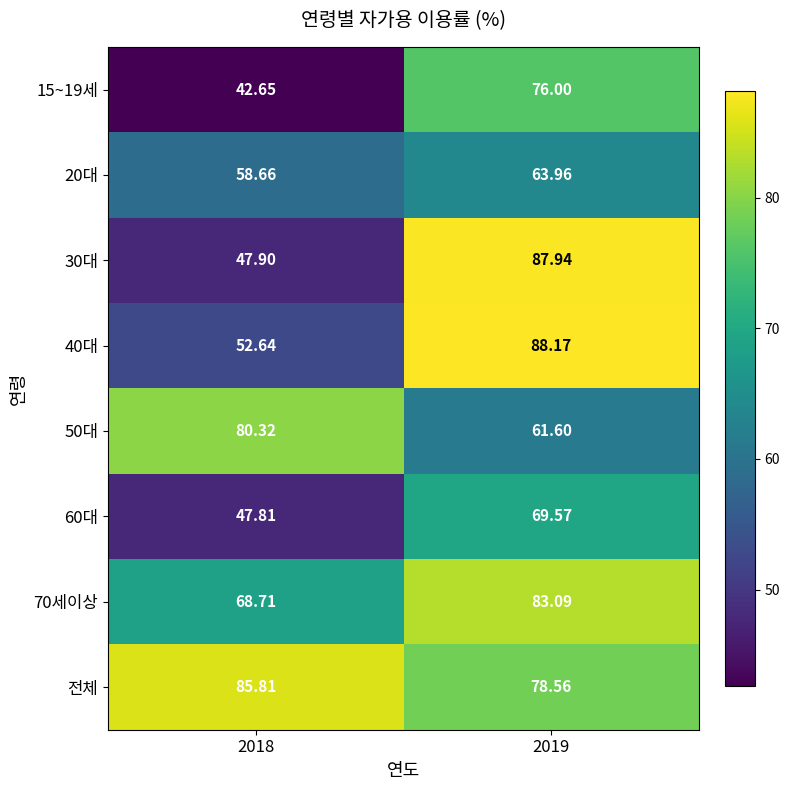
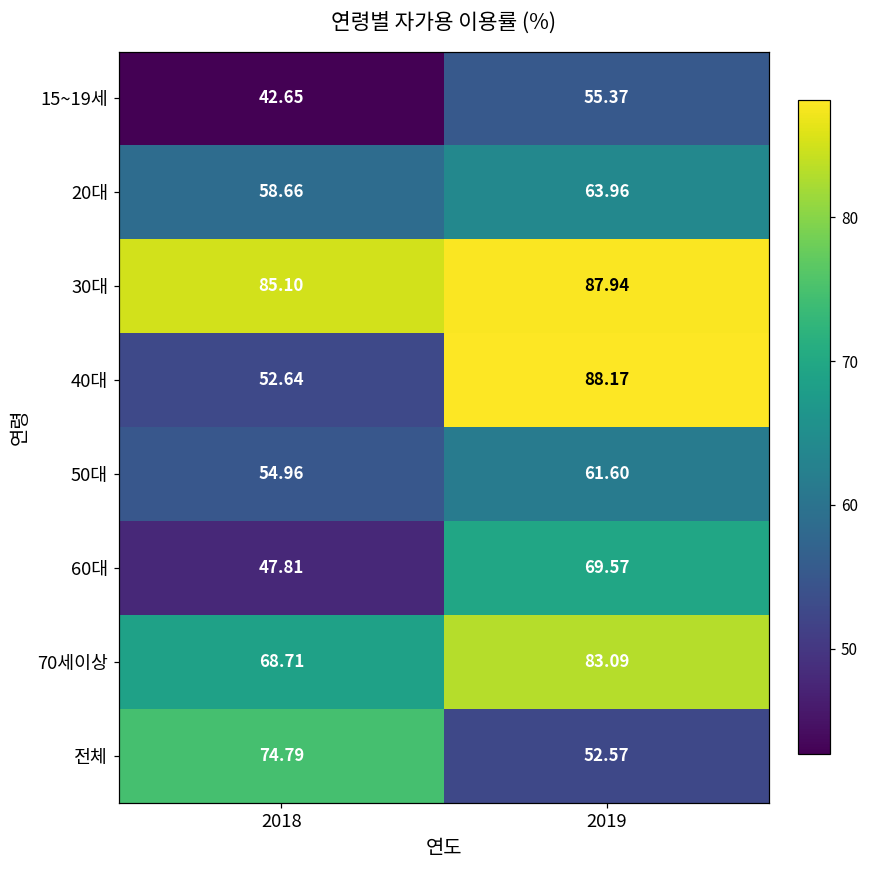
  {
    "15~19세": {
      "2018": 42.65,
-     "2019": 76.00
+     "2019": 55.37
    },
    "20대": {
      "2018": 58.66,
      "2019": 63.96
    },
    "30대": {
-     "2018": 47.90,
+     "2018": 85.10,
      "2019": 87.94
    },
    "40대": {
      "2018": 52.64,
      "2019": 88.17
    },
    "50대": {
-     "2018": 80.32,
+     "2018": 54.96,
      "2019": 61.60
    },
    "60대": {
      "2018": 47.81,
      "2019": 69.57
    },
    "70세이상": {
      "2018": 68.71,
      "2019": 83.09
    },
    "전체": {
-     "2018": 85.81,
-     "2019": 78.56
+     "2018": 74.79,
+     "2019": 52.57
    }
  }
